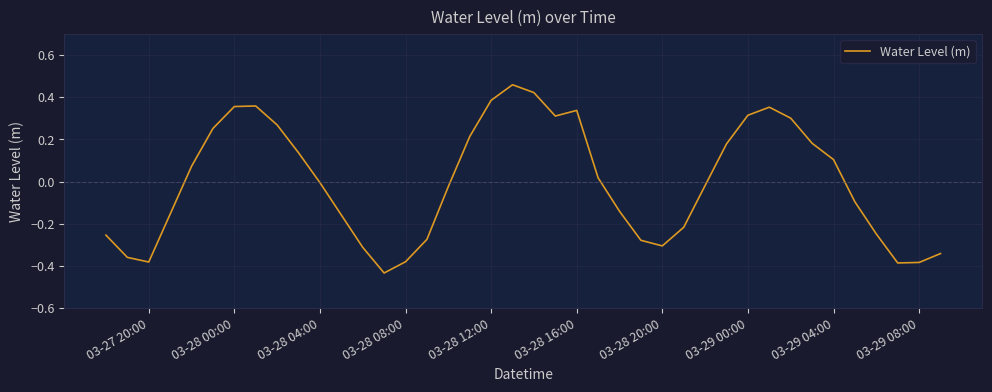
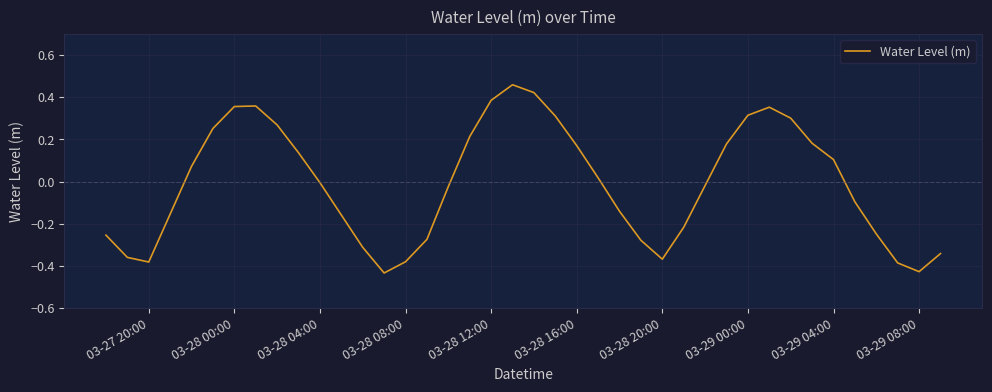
  {
    "03-27 20:00": -0.38,
    "03-28 00:00": 0.36,
    "03-28 04:00": 0.00,
    "03-28 08:00": -0.38,
    "03-28 12:00": 0.39,
-   "03-28 16:00": 0.34,
-   "03-28 20:00": -0.30,
+   "03-28 16:00": 0.17,
+   "03-28 20:00": -0.37,
    "03-29 00:00": 0.31,
    "03-29 04:00": 0.10,
-   "03-29 08:00": -0.38
+   "03-29 08:00": -0.43
  }
